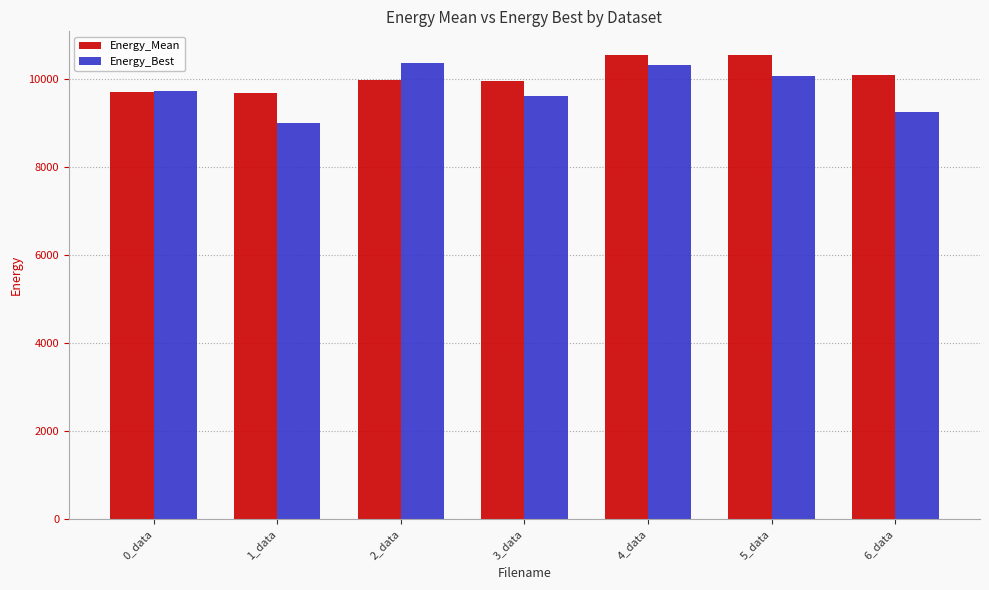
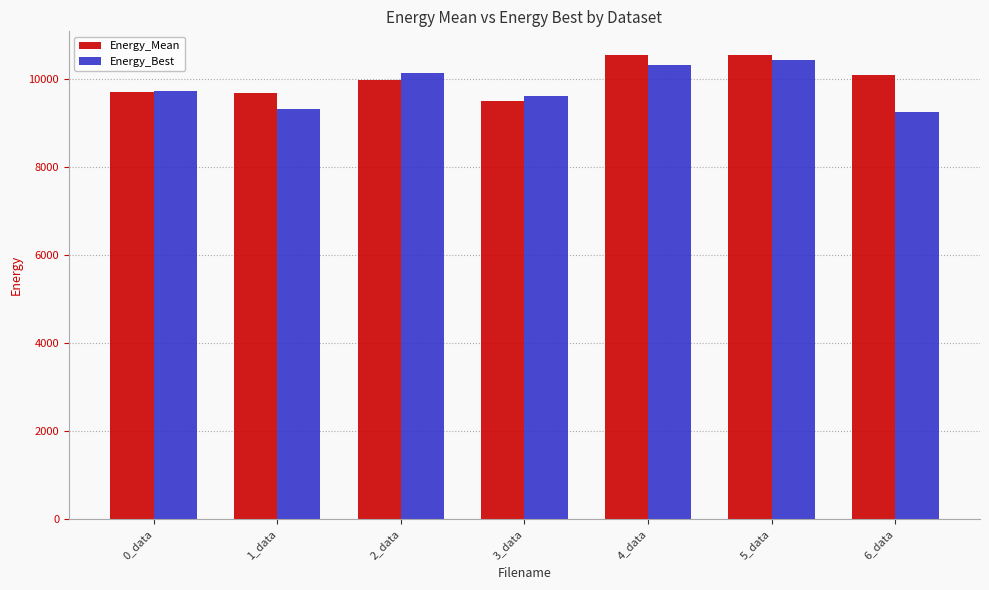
  {
    "Energy_Mean": {
      "0_data": 9700,
      "1_data": 9700,
      "2_data": 10000,
-     "3_data": 9900,
+     "3_data": 9500,
      "4_data": 10500,
      "5_data": 10500,
      "6_data": 10100
    },
    "Energy_Best": {
      "0_data": 9700,
-     "1_data": 9000,
-     "2_data": 10300,
+     "1_data": 9300,
+     "2_data": 10100,
      "3_data": 9600,
      "4_data": 10300,
-     "5_data": 10100,
+     "5_data": 10400,
      "6_data": 9300
    }
  }
